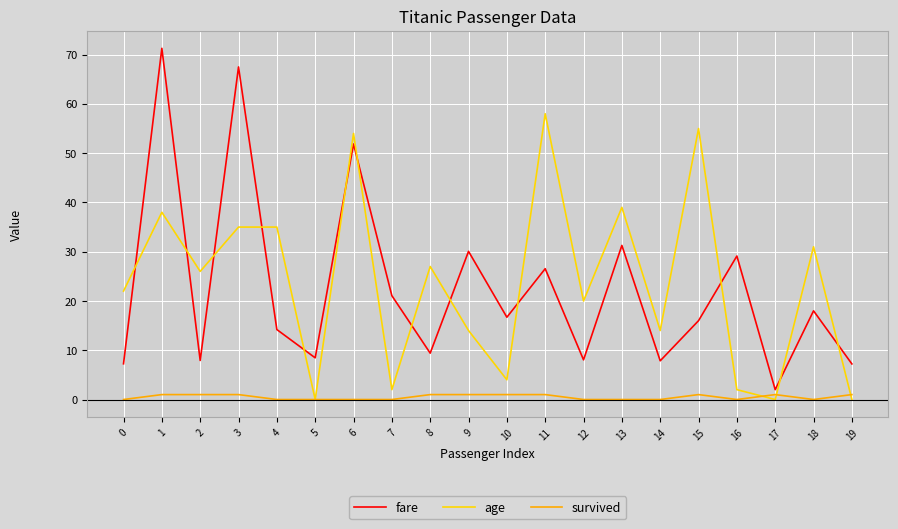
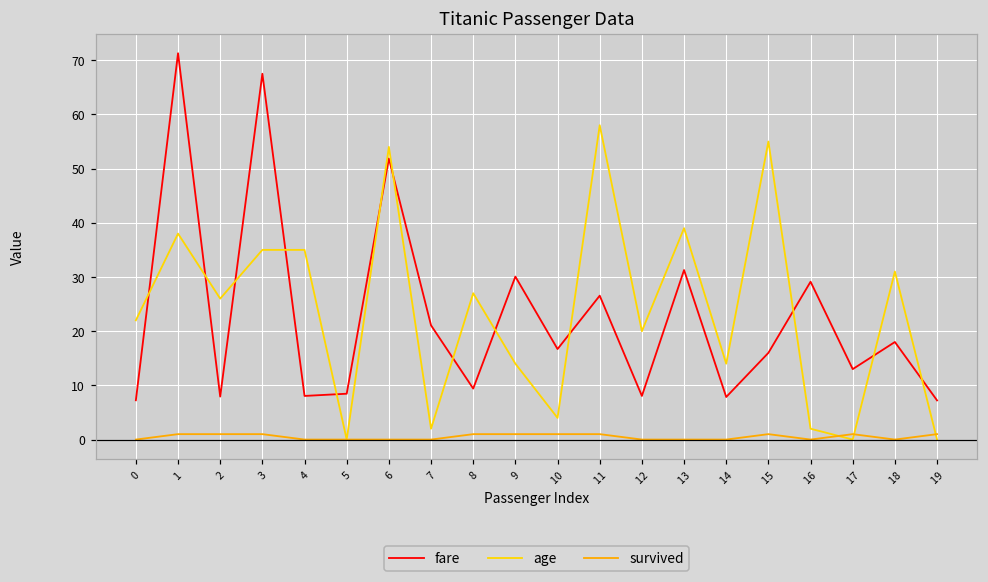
  {
    "fare": {
      "0": 7,
      "1": 71,
      "2": 8,
      "3": 68,
-     "4": 14,
+     "4": 8,
      "5": 8,
      "6": 52,
      "7": 21,
      "8": 9,
      "9": 30,
      "10": 17,
      "11": 27,
      "12": 8,
      "13": 31,
      "14": 8,
      "15": 16,
      "16": 29,
-     "17": 2,
+     "17": 13,
      "18": 18,
      "19": 7
    }
  }
